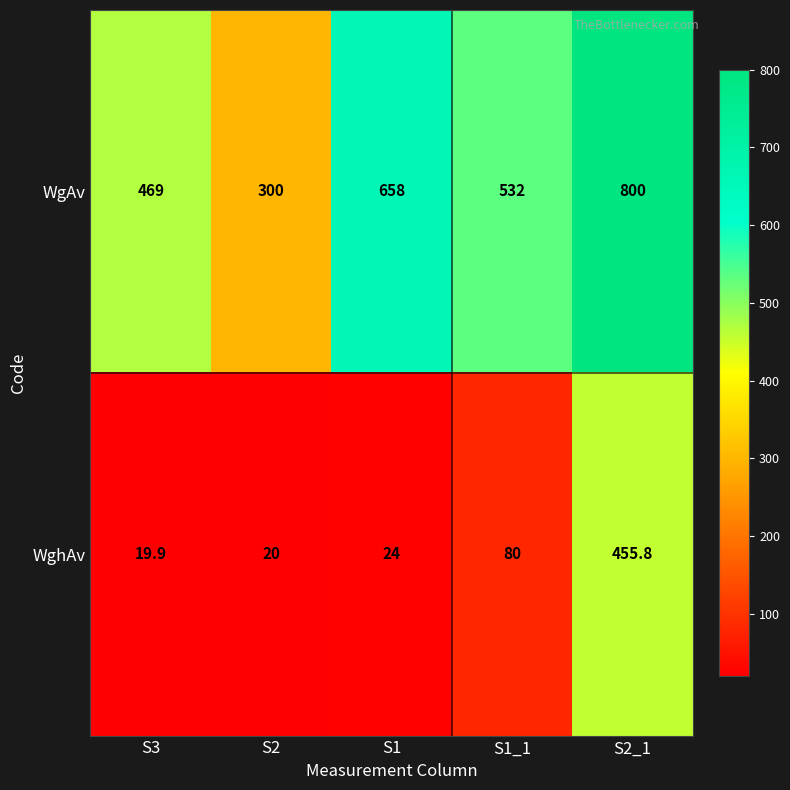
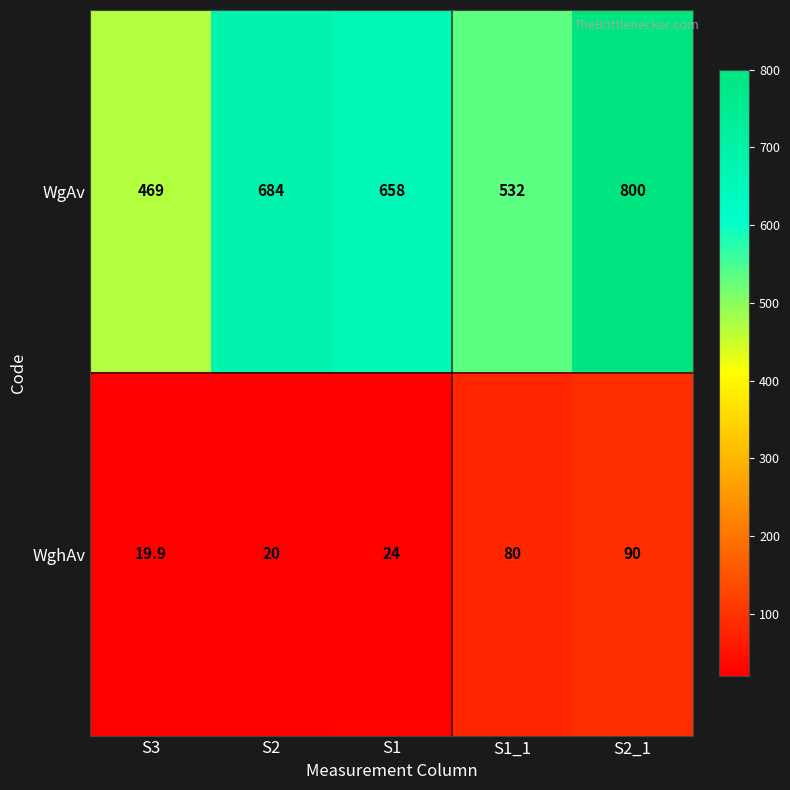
  {
    "WgAv": {
      "S3": 469,
-     "S2": 300,
+     "S2": 684,
      "S1": 658,
      "S1_1": 532,
      "S2_1": 800
    },
    "WghAv": {
      "S3": 19.9,
      "S2": 20,
      "S1": 24,
      "S1_1": 80,
-     "S2_1": 455.8
+     "S2_1": 90
    }
  }
